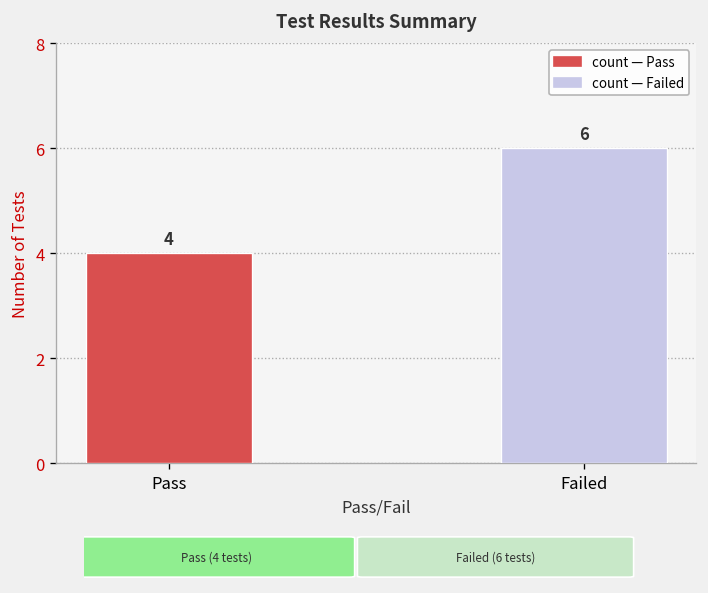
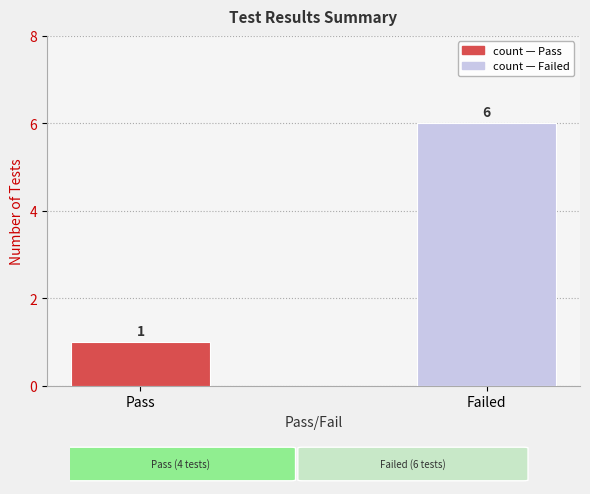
  {
-   "Pass": 4,
+   "Pass": 1,
    "Failed": 6
  }
